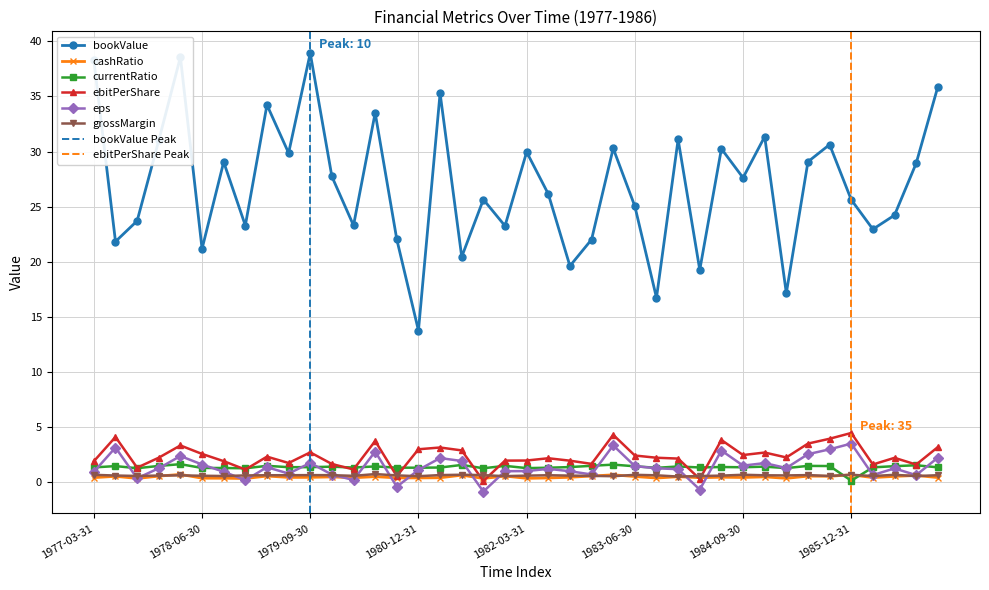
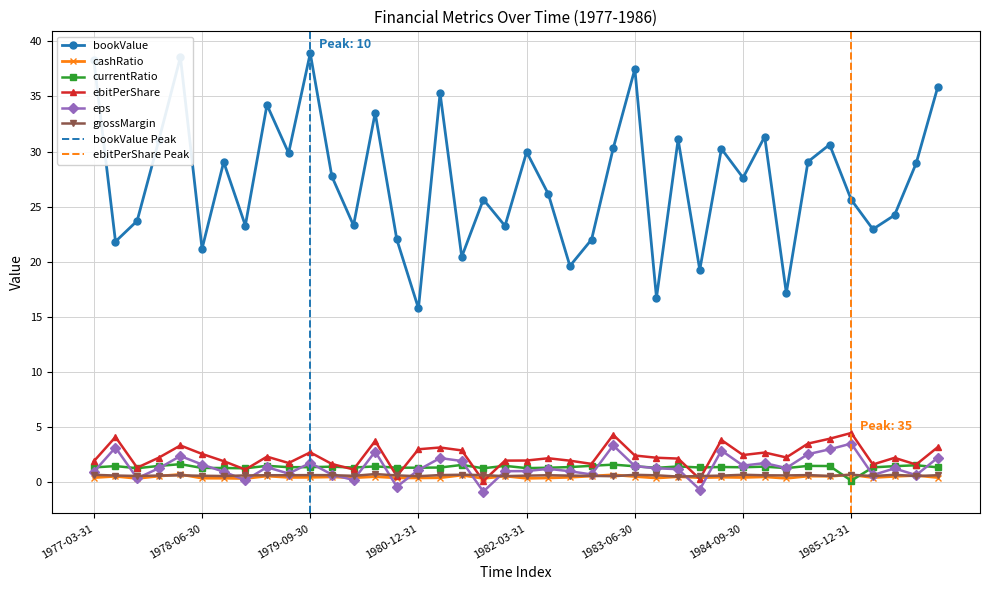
  {
    "bookValue": {
      "1978-06-30": 21.2,
-     "1980-12-31": 13.8,
+     "1980-12-31": 15.8,
      "1982-03-31": 30.0,
-     "1983-06-30": 25.0,
+     "1983-06-30": 37.5,
      "1984-09-30": 27.6,
      "1985-12-31": 25.6
    },
    "cashRatio": {
      "1977-03-31": 0.4,
      "1982-03-31": 0.3,
      "1984-09-30": 0.4
    },
    "currentRatio": {
      "1977-03-31": 1.3,
      "1978-06-30": 1.3,
      "1979-09-30": 1.3,
      "1982-03-31": 1.3,
      "1985-12-31": 0.1
    },
    "ebitPerShare": {
      "1977-03-31": 1.9,
      "1978-06-30": 2.5,
      "1979-09-30": 2.7,
      "1980-12-31": 3.0,
      "1982-03-31": 1.9,
      "1983-06-30": 2.4,
      "1984-09-30": 2.4
    },
    "eps": {
      "1977-03-31": 0.9,
      "1978-06-30": 1.6,
      "1979-09-30": 1.7,
      "1982-03-31": 1.0,
      "1985-12-31": 3.5
    },
    "grossMargin": {
      "1977-03-31": 0.6,
      "1982-03-31": 0.6,
      "1984-09-30": 0.7
    }
  }
